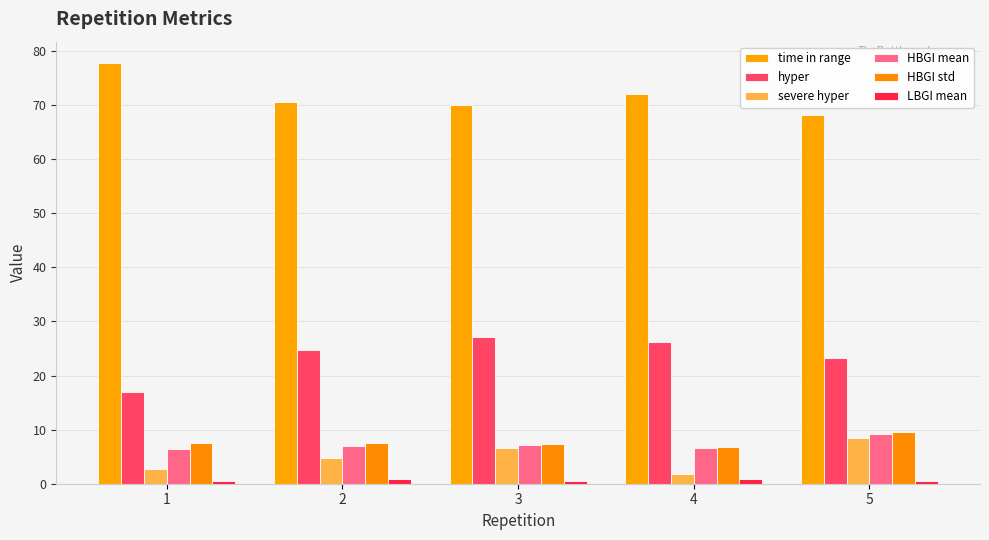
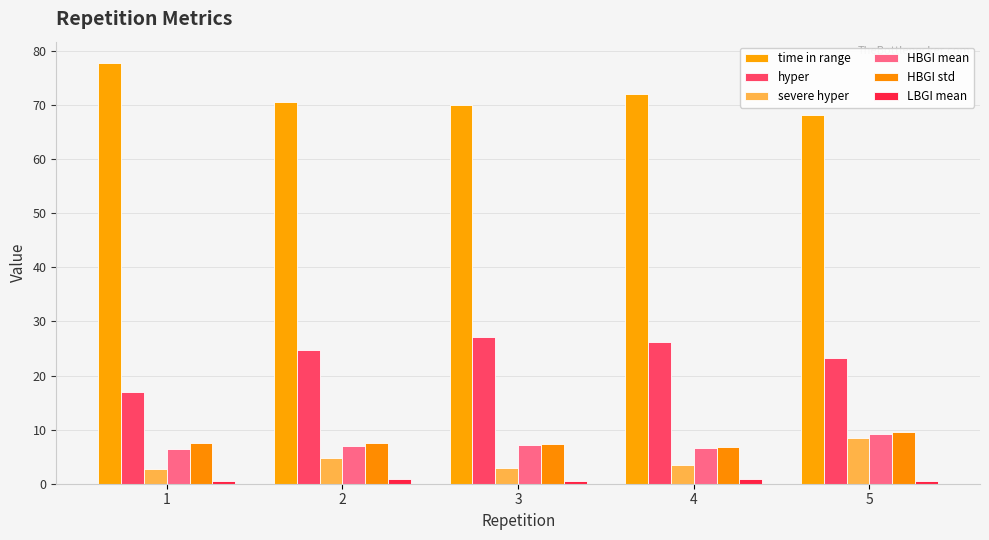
  {
    "severe hyper": {
      "1": 3,
      "2": 5,
-     "3": 7,
-     "4": 2,
+     "3": 3,
+     "4": 3,
      "5": 8
    }
  }
